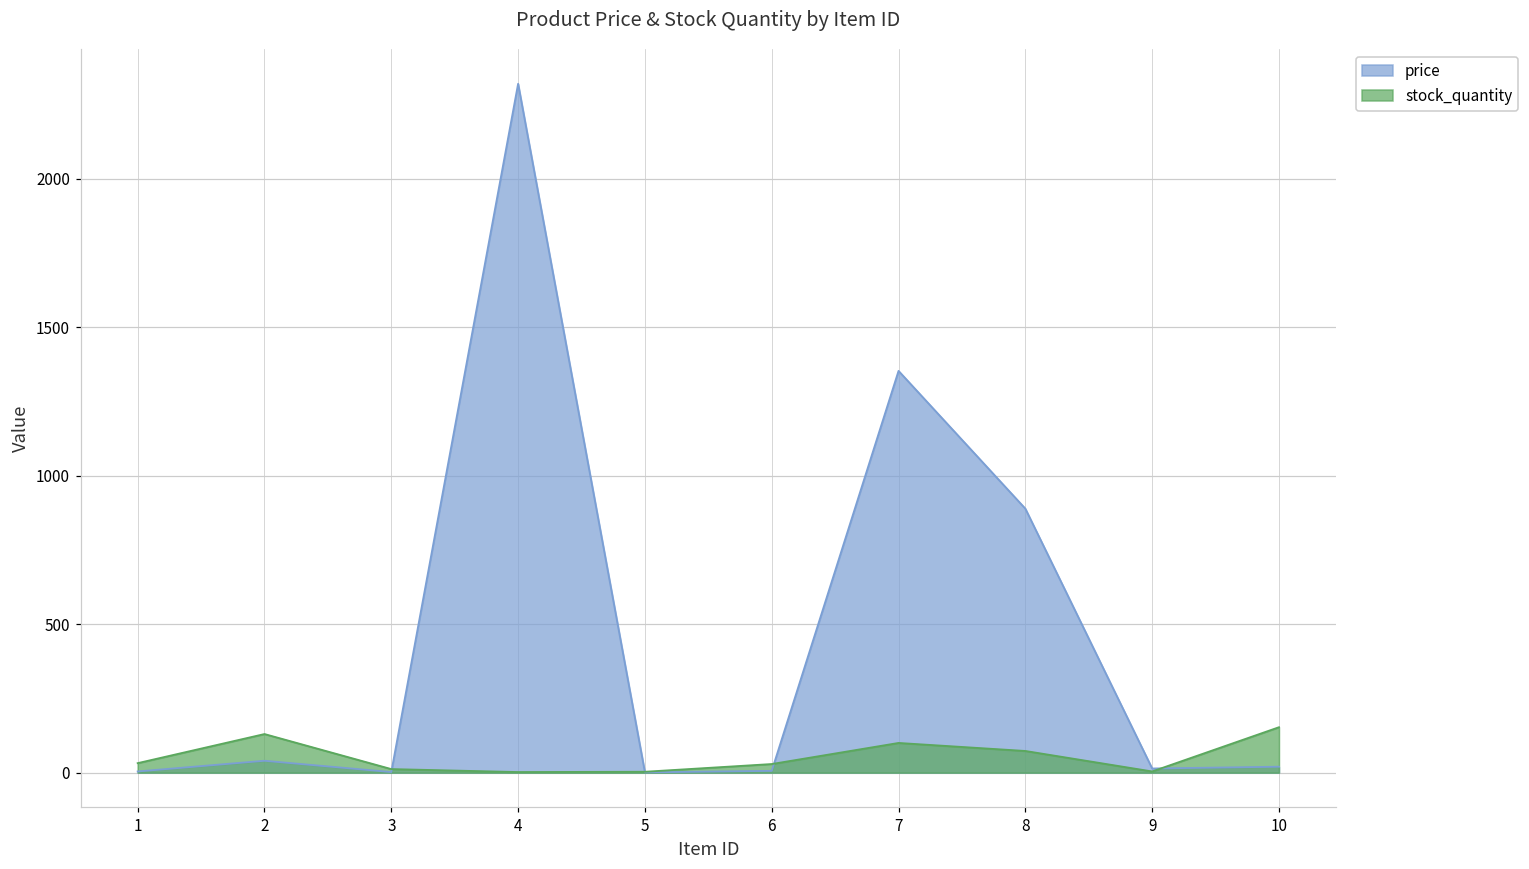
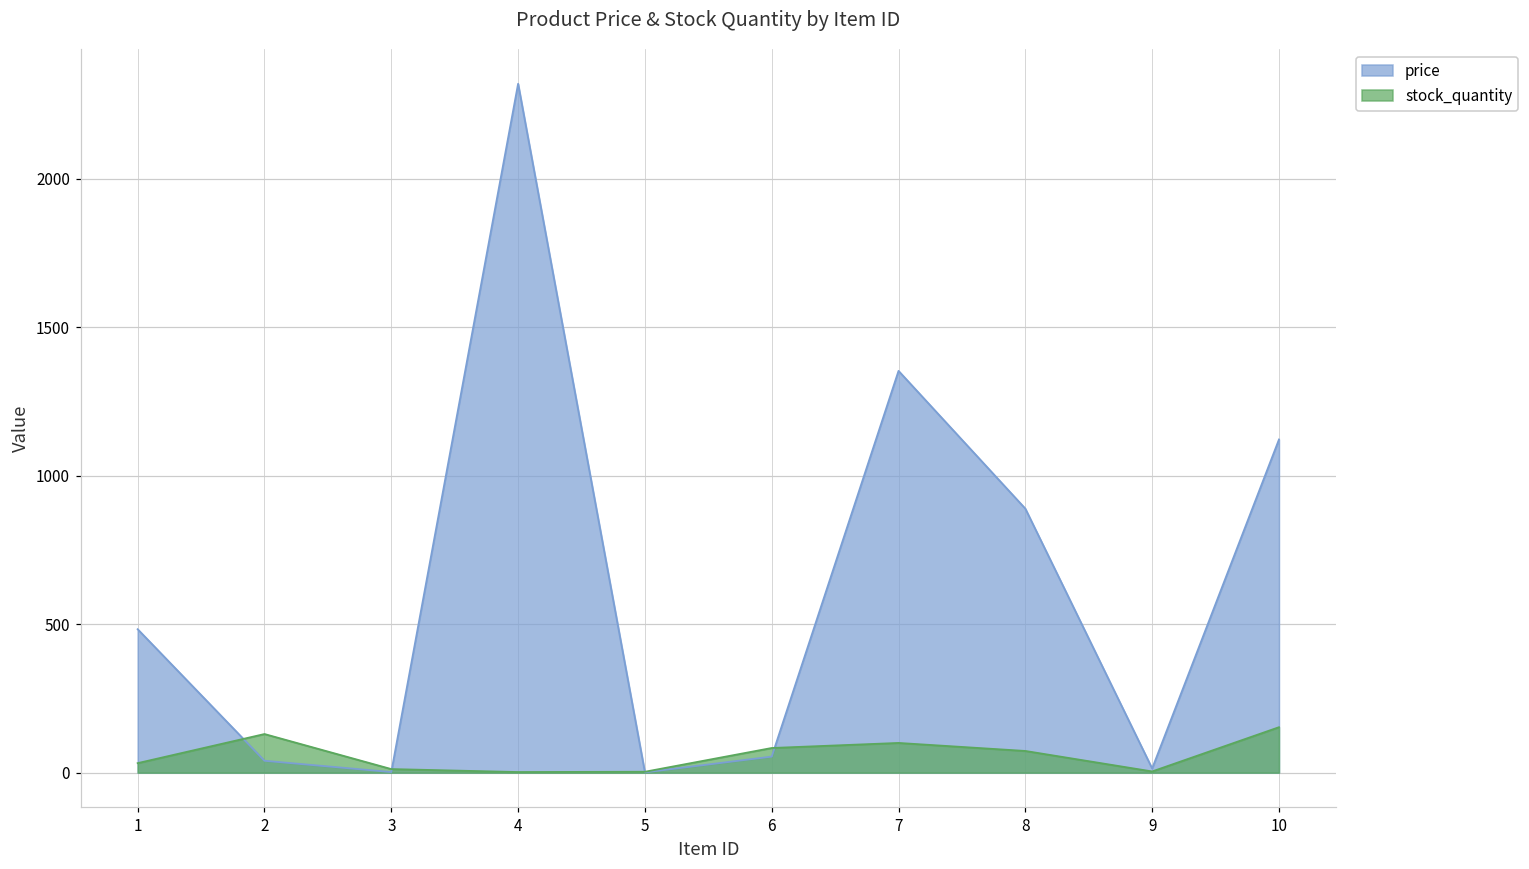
  {
    "price": {
-     "1": 0,
+     "1": 480,
      "2": 40,
      "3": 0,
      "4": 2320,
-     "6": 10,
+     "6": 50,
      "7": 1350,
      "8": 890,
      "9": 10,
-     "10": 20
+     "10": 1120
    },
    "stock_quantity": {
      "1": 30,
      "2": 130,
      "3": 10,
      "4": 0,
-     "6": 30,
+     "6": 80,
      "7": 100,
      "8": 70,
      "9": 0,
      "10": 150
    }
  }
